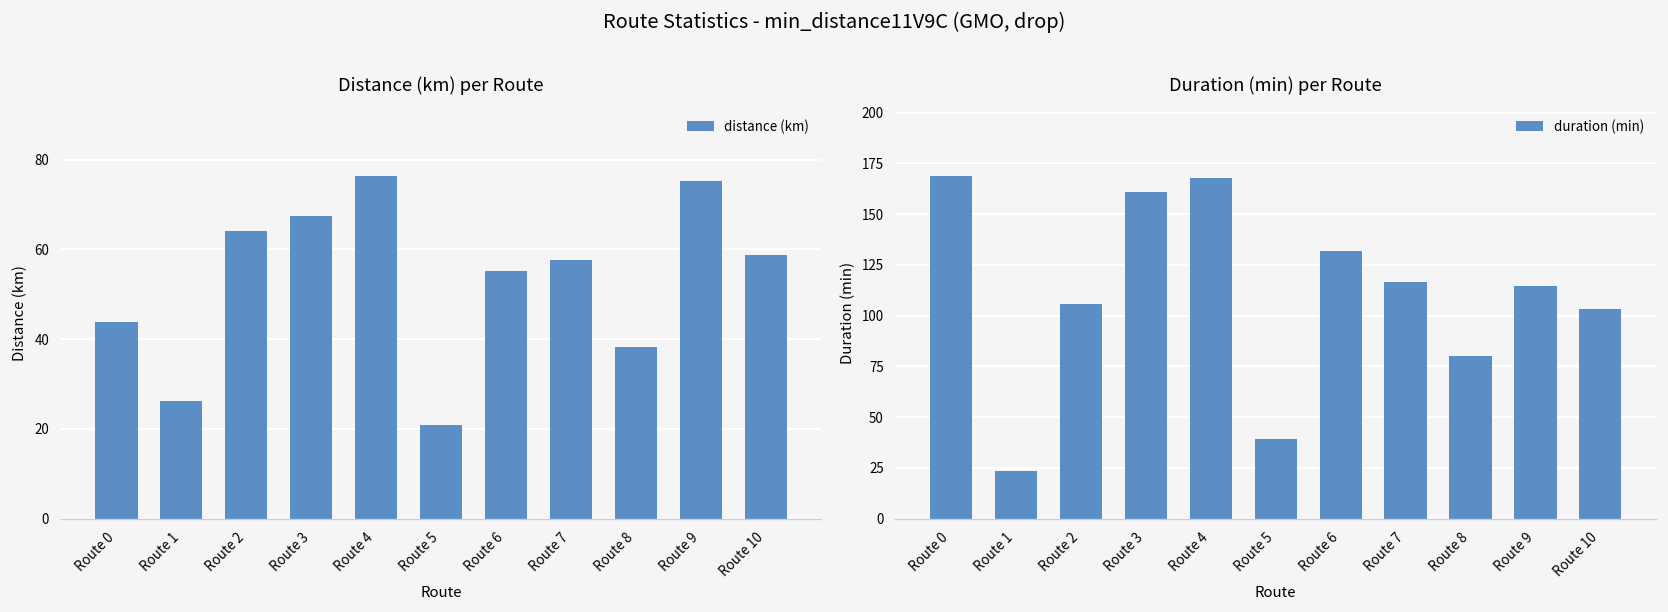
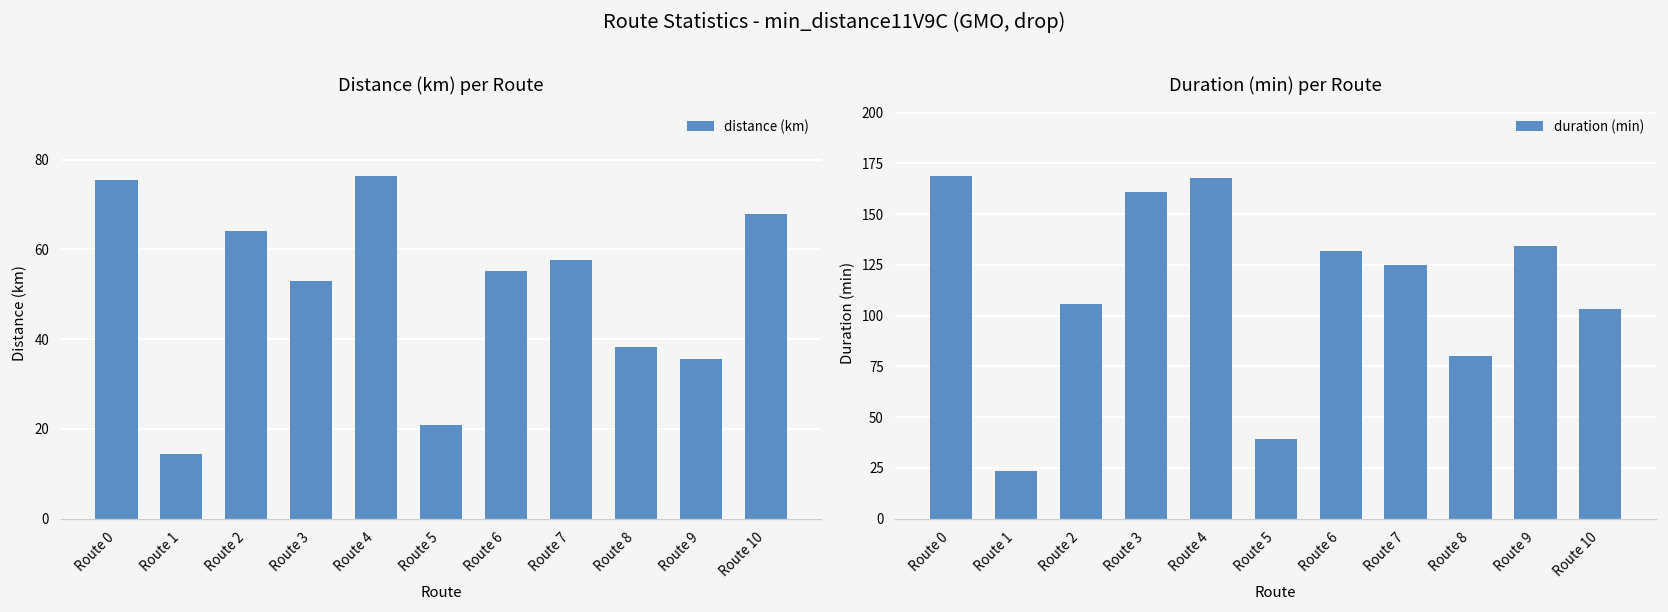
  {
    "Distance (km) per Route": {
-     "Route 0": 44,
-     "Route 1": 26,
+     "Route 0": 76,
+     "Route 1": 14,
      "Route 2": 64,
-     "Route 3": 67,
+     "Route 3": 53,
      "Route 4": 76,
      "Route 5": 21,
      "Route 6": 55,
      "Route 7": 58,
      "Route 8": 38,
-     "Route 9": 75,
-     "Route 10": 59
+     "Route 9": 36,
+     "Route 10": 68
    },
    "Duration (min) per Route": {
      "Route 0": 169,
      "Route 1": 24,
      "Route 2": 106,
      "Route 3": 161,
      "Route 4": 168,
      "Route 5": 39,
      "Route 6": 132,
-     "Route 7": 117,
+     "Route 7": 125,
      "Route 8": 80,
-     "Route 9": 115,
+     "Route 9": 135,
      "Route 10": 103
    }
  }
